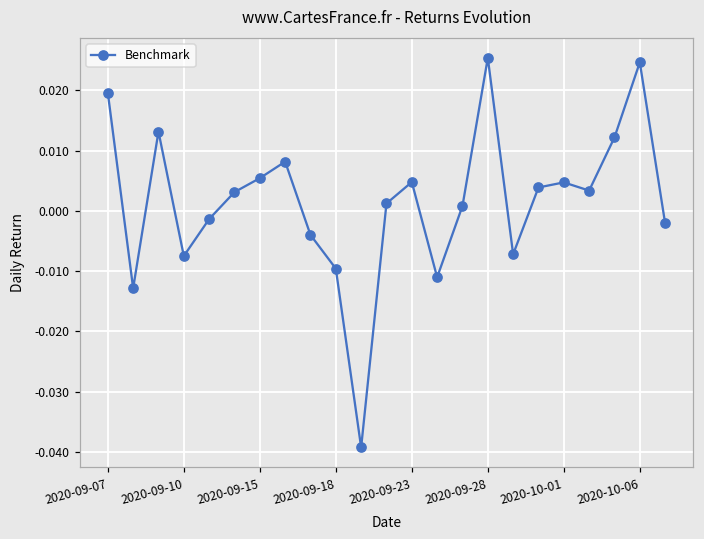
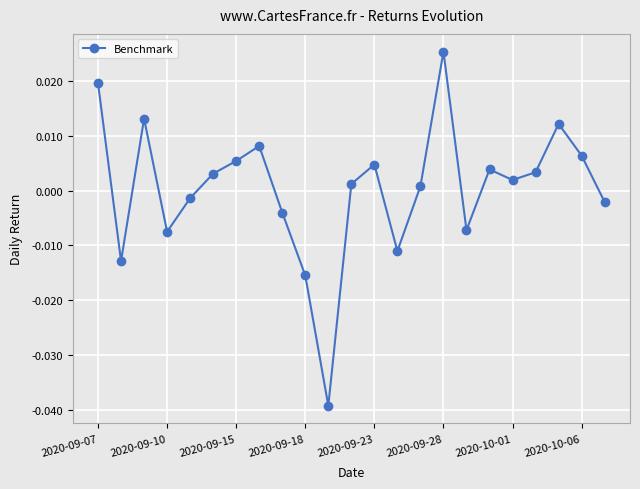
  {
    "2020-09-07": 0.020,
    "2020-09-10": -0.007,
    "2020-09-15": 0.005,
-   "2020-09-18": -0.010,
+   "2020-09-18": -0.015,
    "2020-09-23": 0.005,
    "2020-09-28": 0.025,
-   "2020-10-01": 0.005,
-   "2020-10-06": 0.025
+   "2020-10-01": 0.002,
+   "2020-10-06": 0.006
  }
